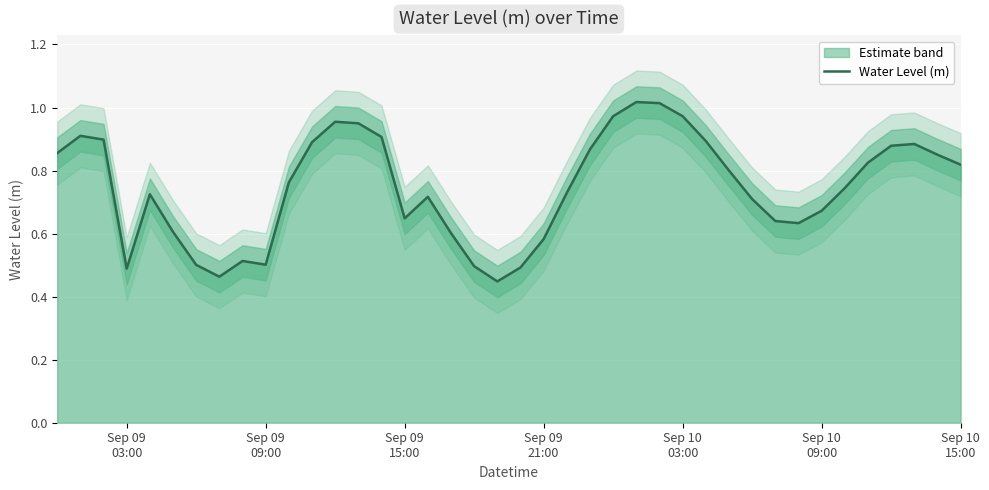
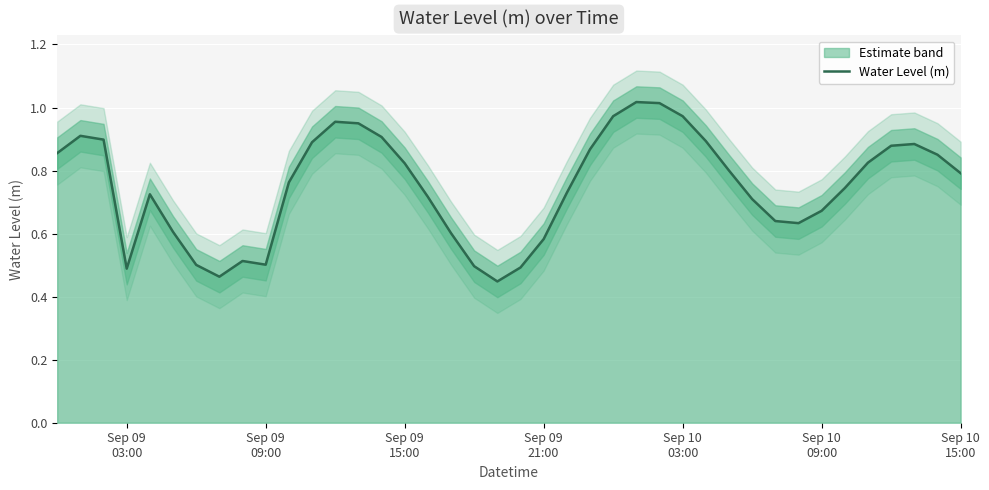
  {
    "Water Level (m)": {
      "Sep 09 03:00": 0.49,
      "Sep 09 09:00": 0.50,
-     "Sep 09 15:00": 0.65,
+     "Sep 09 15:00": 0.82,
      "Sep 09 21:00": 0.58,
      "Sep 10 03:00": 0.97,
      "Sep 10 09:00": 0.67,
-     "Sep 10 15:00": 0.82
+     "Sep 10 15:00": 0.79
    }
  }
